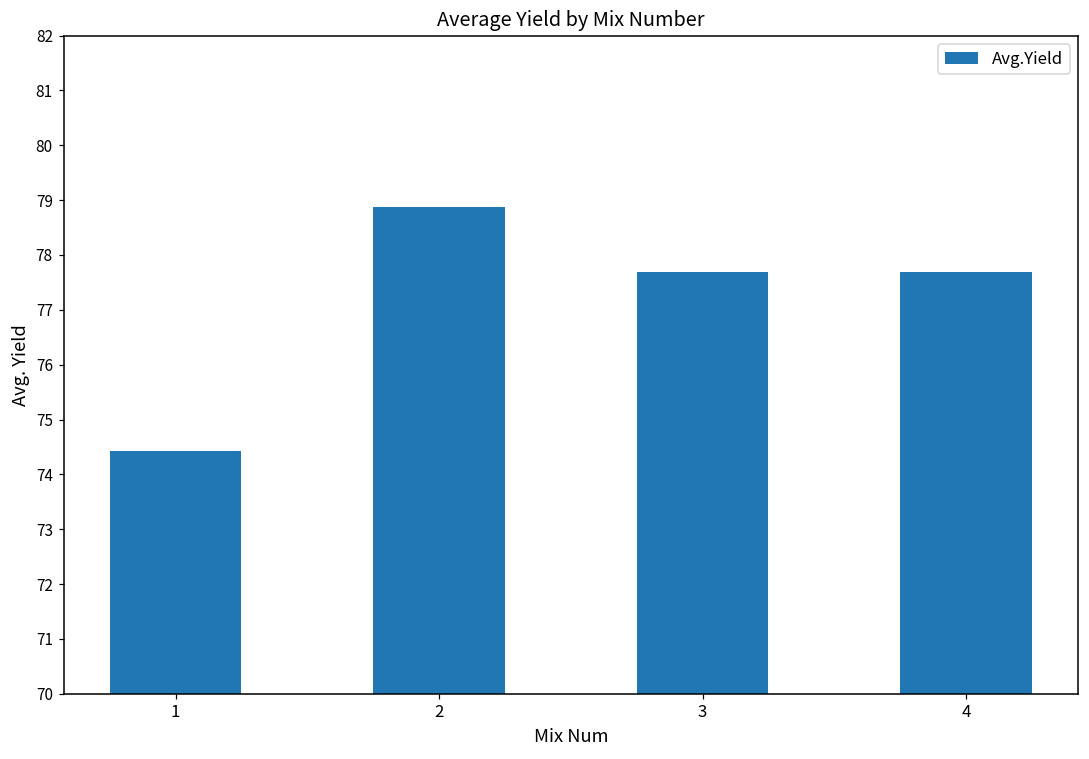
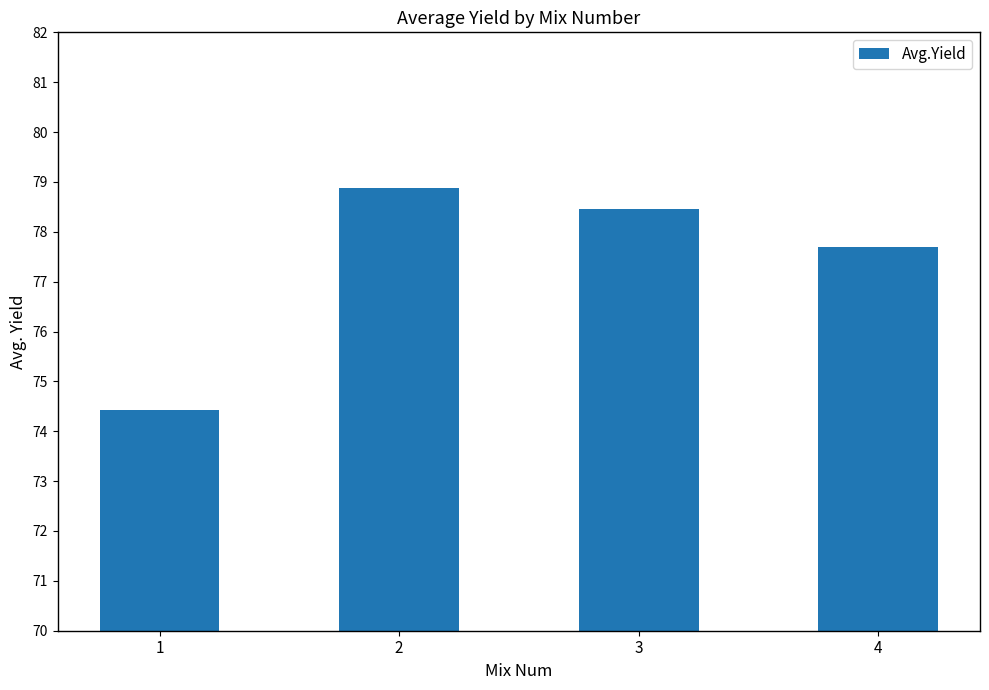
  {
    "1": 74.4,
    "2": 78.9,
-   "3": 77.7,
+   "3": 78.5,
    "4": 77.7
  }
